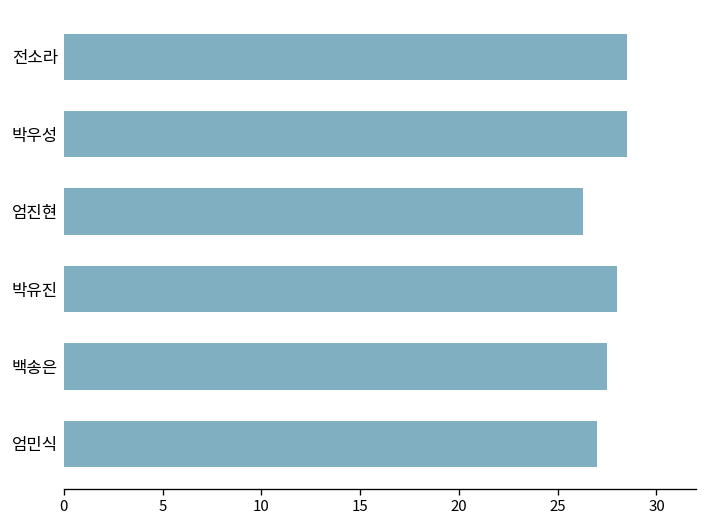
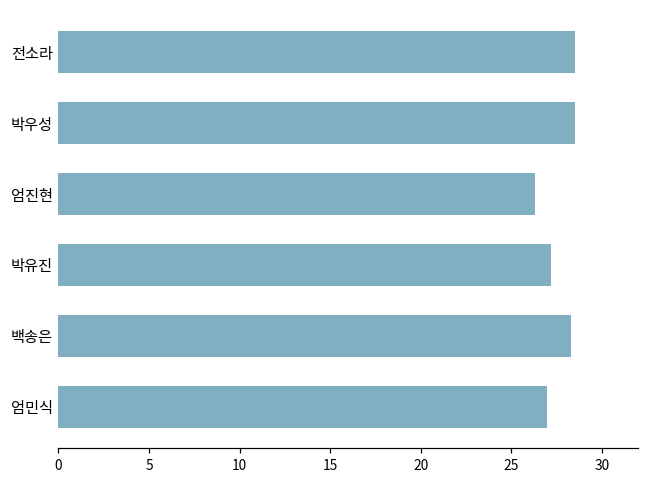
  {
    "전소라": 28.5,
    "박우성": 28.5,
    "엄진현": 26.3,
-   "박유진": 28.0,
-   "백송은": 27.5,
+   "박유진": 27.2,
+   "백송은": 28.3,
    "엄민식": 27.0
  }
